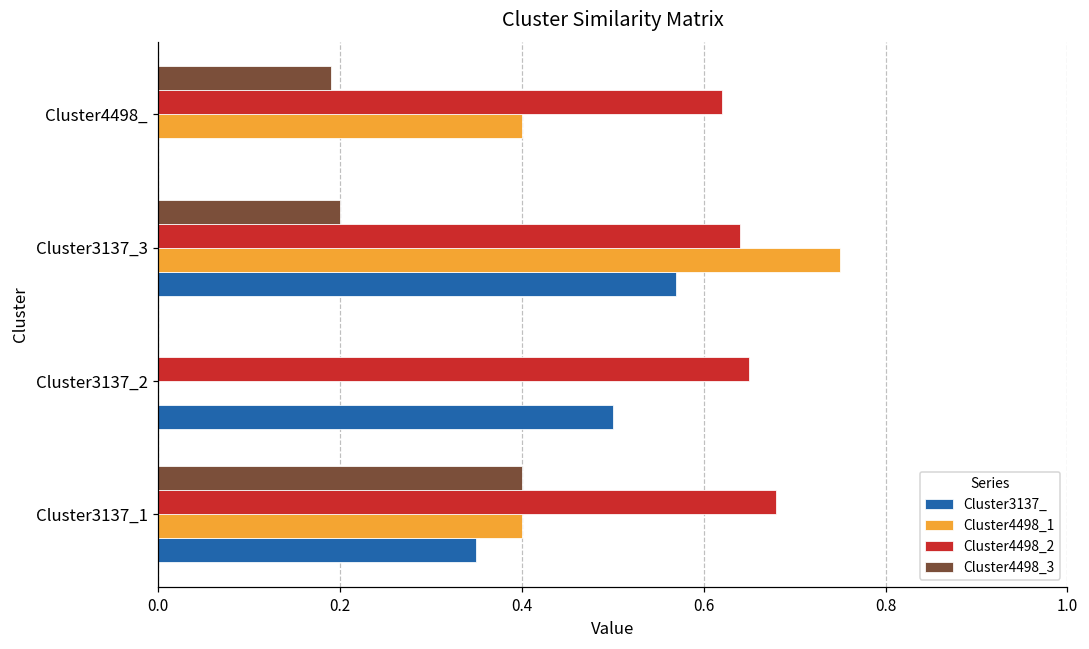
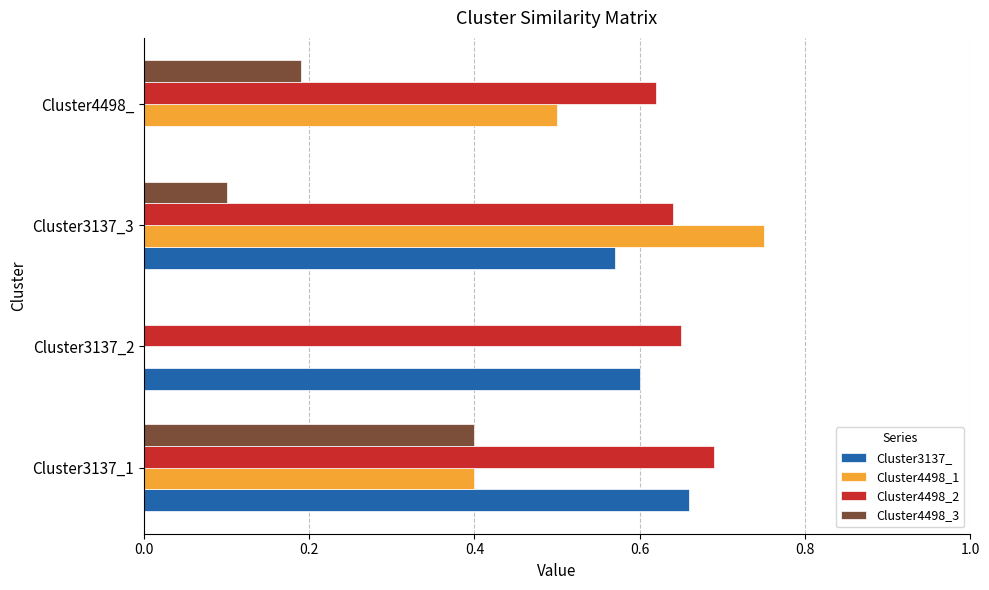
  {
    "Cluster3137_": {
      "Cluster4498_": 0.00,
      "Cluster3137_3": 0.57,
-     "Cluster3137_2": 0.5,
-     "Cluster3137_1": 0.35
+     "Cluster3137_2": 0.6,
+     "Cluster3137_1": 0.66
    },
    "Cluster4498_1": {
-     "Cluster4498_": 0.4,
+     "Cluster4498_": 0.5,
      "Cluster3137_3": 0.75,
      "Cluster3137_2": 0.0,
      "Cluster3137_1": 0.4
    },
    "Cluster4498_2": {
      "Cluster4498_": 0.62,
      "Cluster3137_3": 0.64,
      "Cluster3137_2": 0.65,
-     "Cluster3137_1": 0.68
+     "Cluster3137_1": 0.69
    },
    "Cluster4498_3": {
      "Cluster4498_": 0.19,
-     "Cluster3137_3": 0.2,
+     "Cluster3137_3": 0.1,
      "Cluster3137_2": 0.0,
      "Cluster3137_1": 0.4
    }
  }
